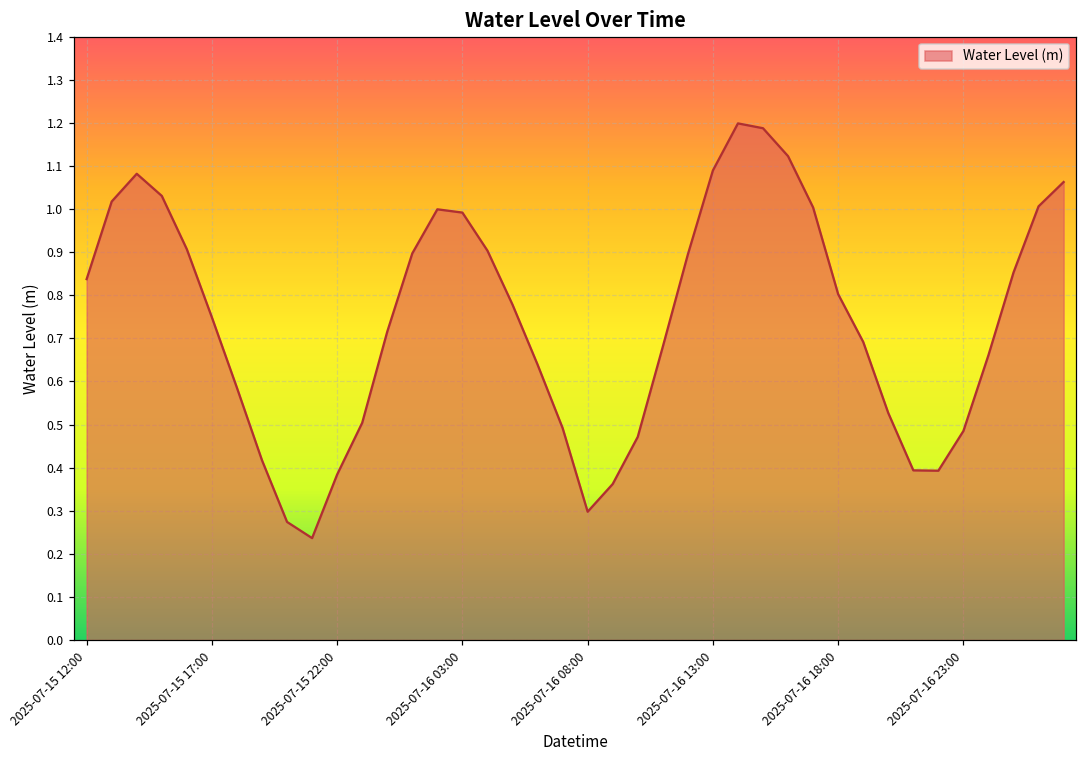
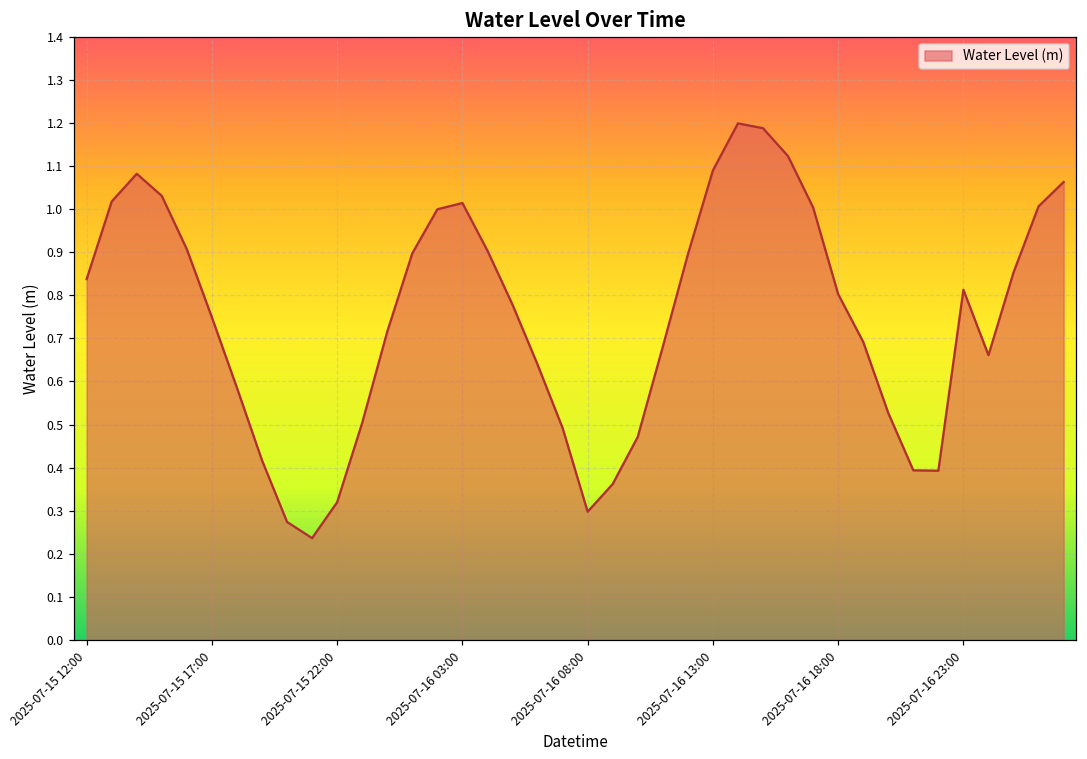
  {
    "2025-07-15 12:00": 0.84,
    "2025-07-15 17:00": 0.75,
-   "2025-07-15 22:00": 0.38,
-   "2025-07-16 03:00": 0.99,
+   "2025-07-15 22:00": 0.32,
+   "2025-07-16 03:00": 1.01,
    "2025-07-16 08:00": 0.30,
    "2025-07-16 13:00": 1.09,
    "2025-07-16 18:00": 0.80,
-   "2025-07-16 23:00": 0.49
+   "2025-07-16 23:00": 0.81
  }
